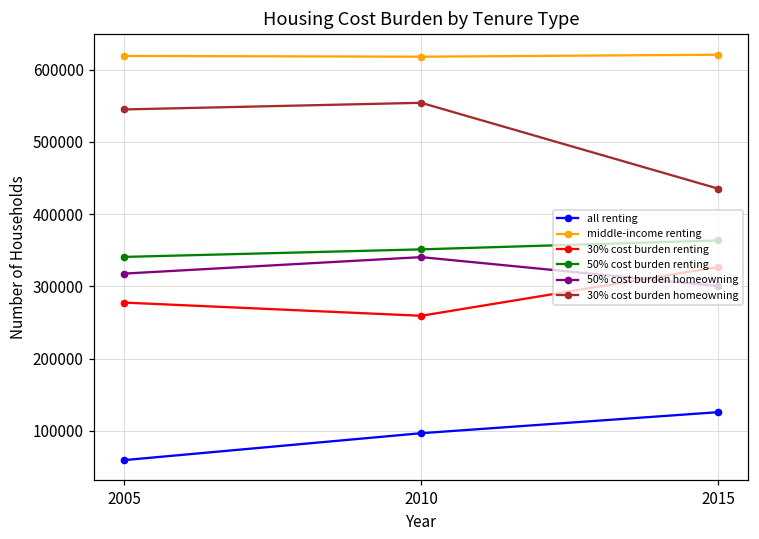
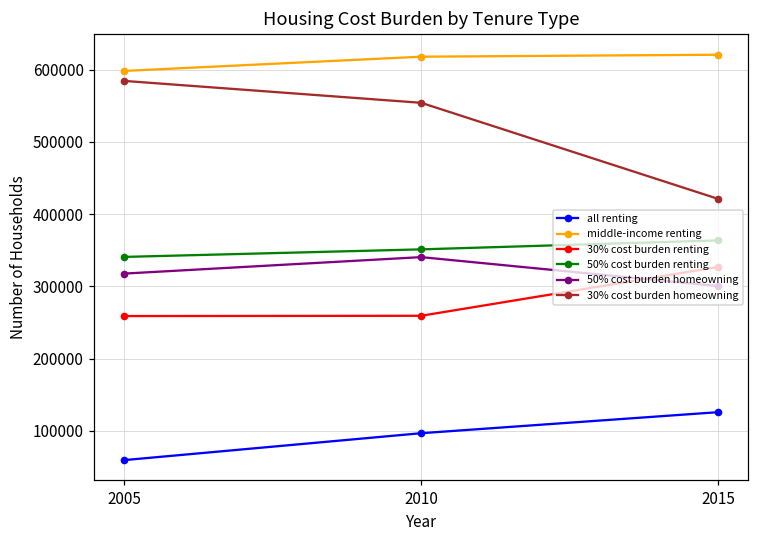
  {
    "all renting": {
      "2005": 60000,
      "2010": 100000,
      "2015": 130000
    },
    "middle-income renting": {
-     "2005": 620000,
+     "2005": 600000,
      "2010": 620000,
      "2015": 620000
    },
    "30% cost burden renting": {
-     "2005": 280000,
+     "2005": 260000,
      "2010": 260000
    },
    "50% cost burden renting": {
      "2005": 340000,
      "2010": 350000
    },
    "50% cost burden homeowning": {
      "2005": 320000,
      "2010": 340000
    },
    "30% cost burden homeowning": {
-     "2005": 540000,
+     "2005": 580000,
      "2010": 550000,
-     "2015": 440000
+     "2015": 420000
    }
  }
